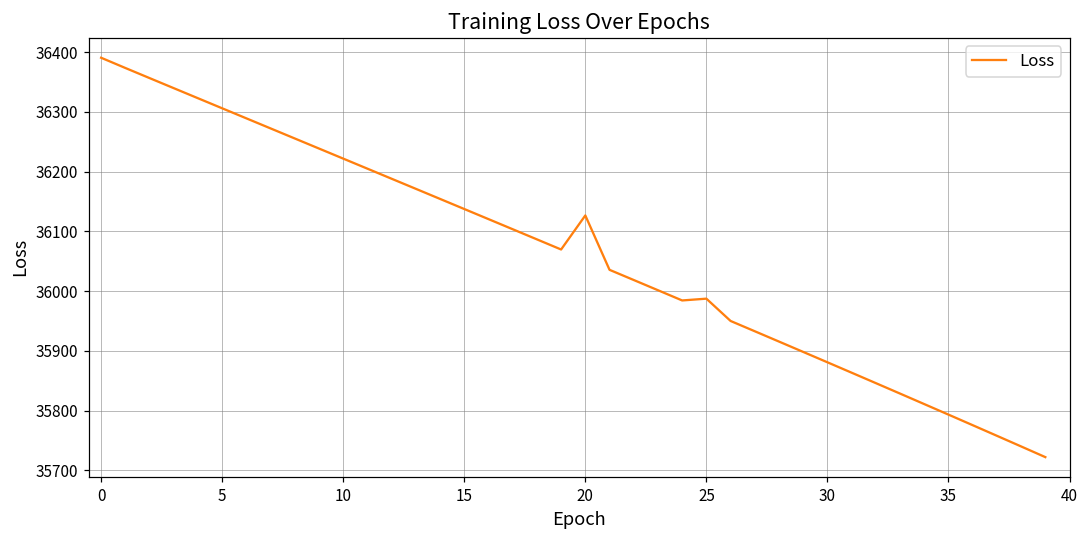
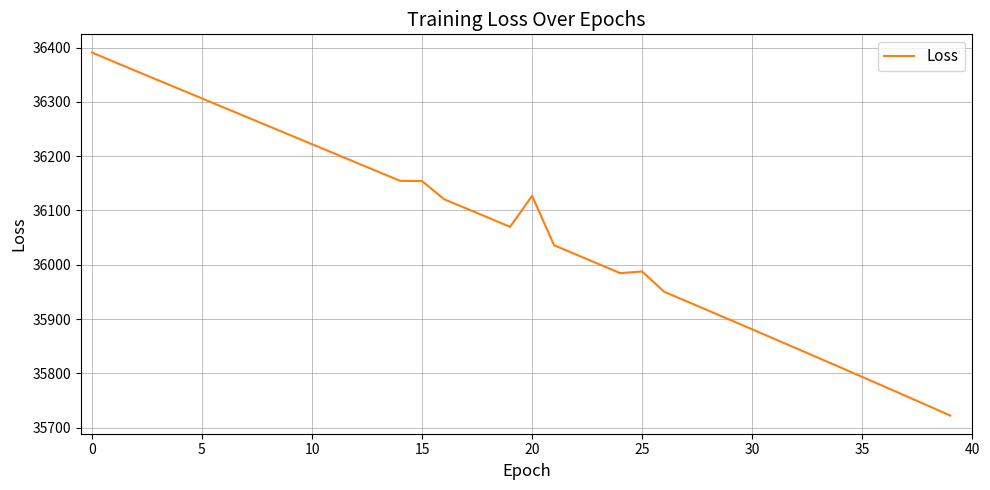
  {
    "0": 36390,
    "5": 36310,
    "10": 36220,
-   "15": 36140,
+   "15": 36150,
    "20": 36130,
    "25": 35990,
    "30": 35880,
    "35": 35790
  }
